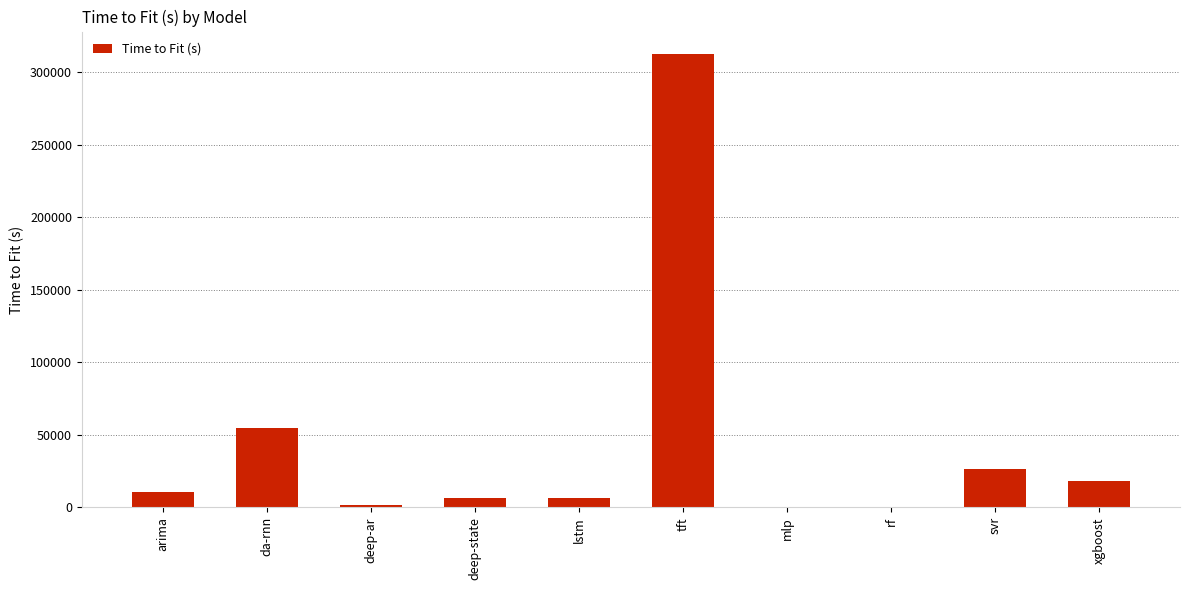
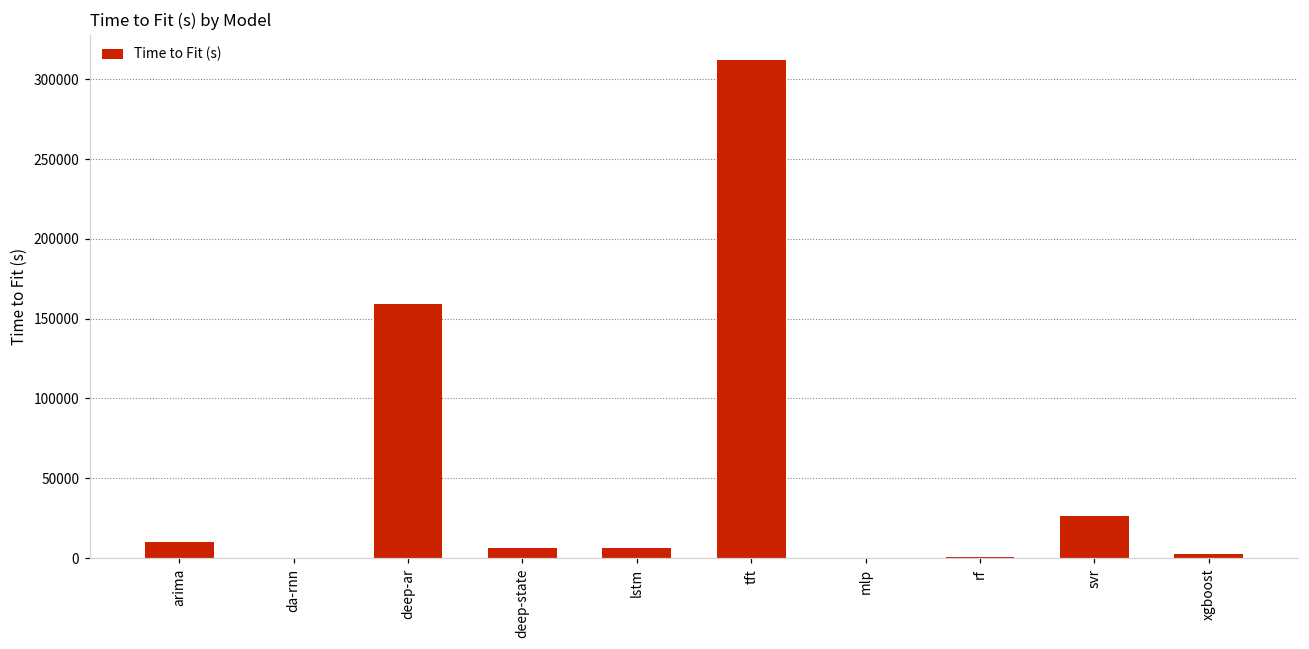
  {
    "arima": 10000,
-   "da-rnn": 55000,
-   "deep-ar": 2000,
+   "da-rnn": 0,
+   "deep-ar": 159000,
    "deep-state": 6000,
    "lstm": 7000,
    "tft": 312000,
    "svr": 27000,
-   "xgboost": 18000
+   "xgboost": 3000
  }
